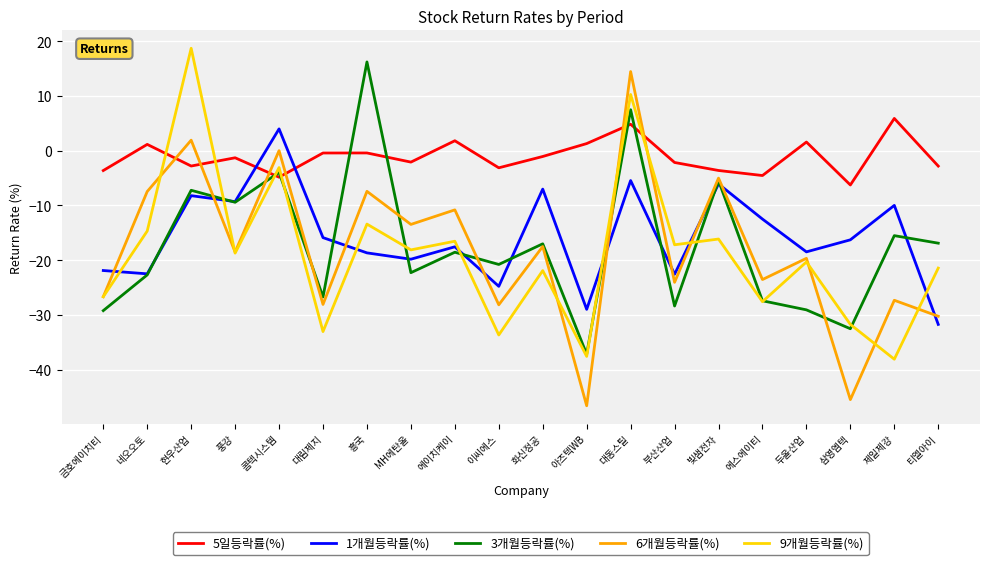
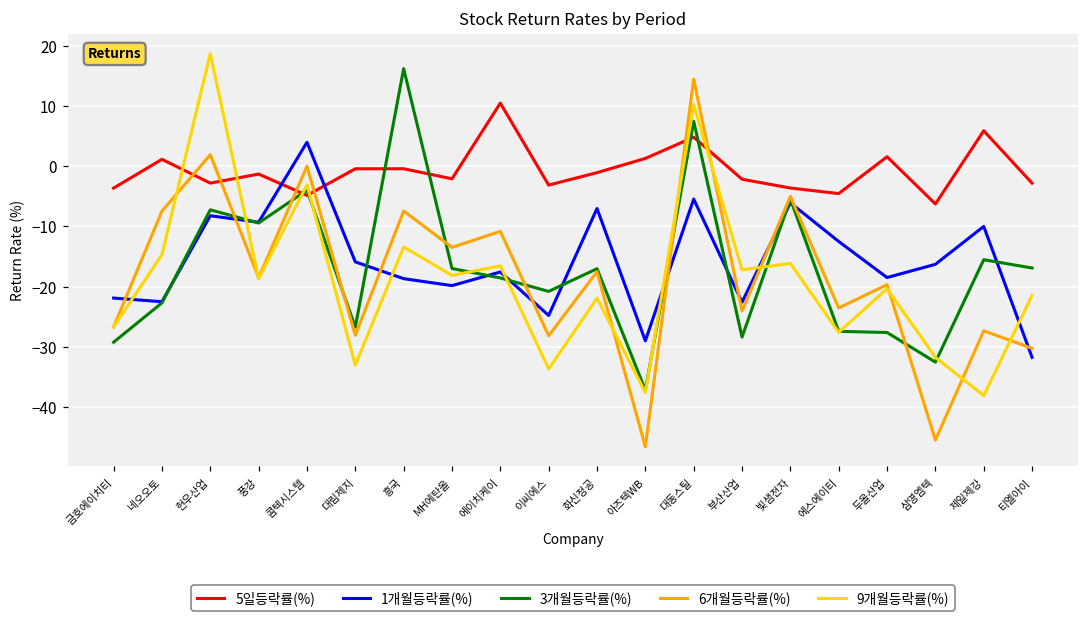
  {
    "5일등락률(%)": {
      "금호에이치티": -4,
      "네오오토": 1,
      "현우산업": -3,
      "풍강": -1,
      "콤텍시스템": -5,
      "대림제지": 0,
      "흥국": 0,
      "MH에탄올": -2,
-     "에이치케이": 2,
+     "에이치케이": 10,
      "이씨에스": -3,
      "화신정공": -1,
      "아즈텍WB": 1,
      "대동스틸": 5,
      "부산산업": -2,
      "빛샘전자": -4,
      "에스에이티": -5,
      "두올산업": 2,
      "삼영엠텍": -6,
      "제일제강": 6,
      "티엘아이": -3
    },
    "1개월등락률(%)": {
      "금호에이치티": -22,
      "현우산업": -8,
      "콤텍시스템": 4,
      "대림제지": -16,
      "흥국": -19,
      "MH에탄올": -20,
      "에이치케이": -18,
      "이씨에스": -25,
      "화신정공": -7,
      "아즈텍WB": -29,
      "대동스틸": -5,
      "부산산업": -23,
      "빛샘전자": -6,
      "에스에이티": -13,
      "두올산업": -18,
      "삼영엠텍": -16,
      "제일제강": -10,
      "티엘아이": -32
    },
    "3개월등락률(%)": {
      "금호에이치티": -29,
      "현우산업": -7,
      "콤텍시스템": -4,
      "대림제지": -27,
      "흥국": 16,
-     "MH에탄올": -22,
+     "MH에탄올": -17,
      "에이치케이": -19,
      "이씨에스": -21,
      "화신정공": -17,
      "대동스틸": 7,
      "부산산업": -28,
-     "두올산업": -29,
+     "두올산업": -28,
      "삼영엠텍": -33,
      "제일제강": -16,
      "티엘아이": -17
    }
  }
